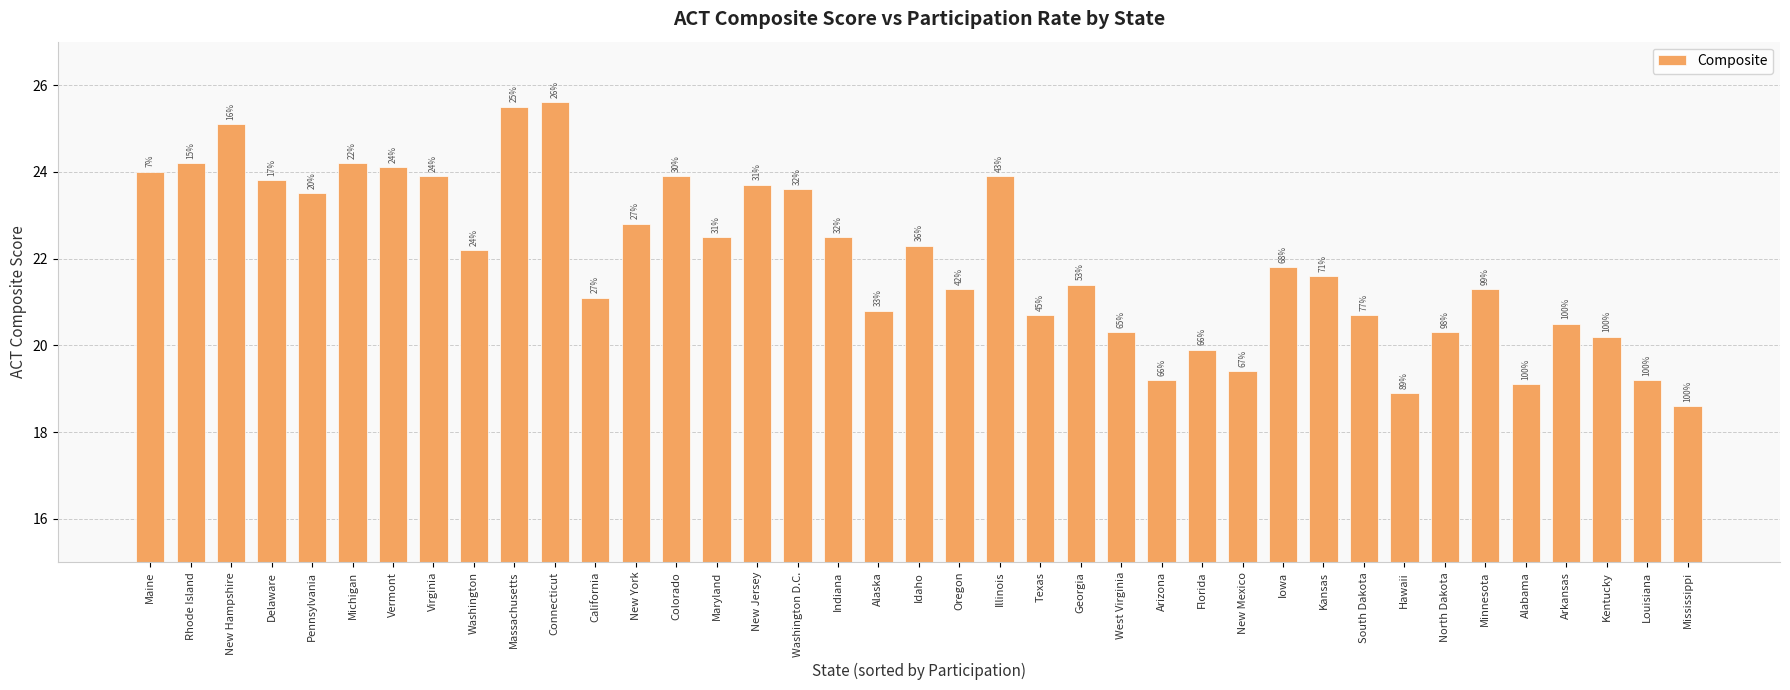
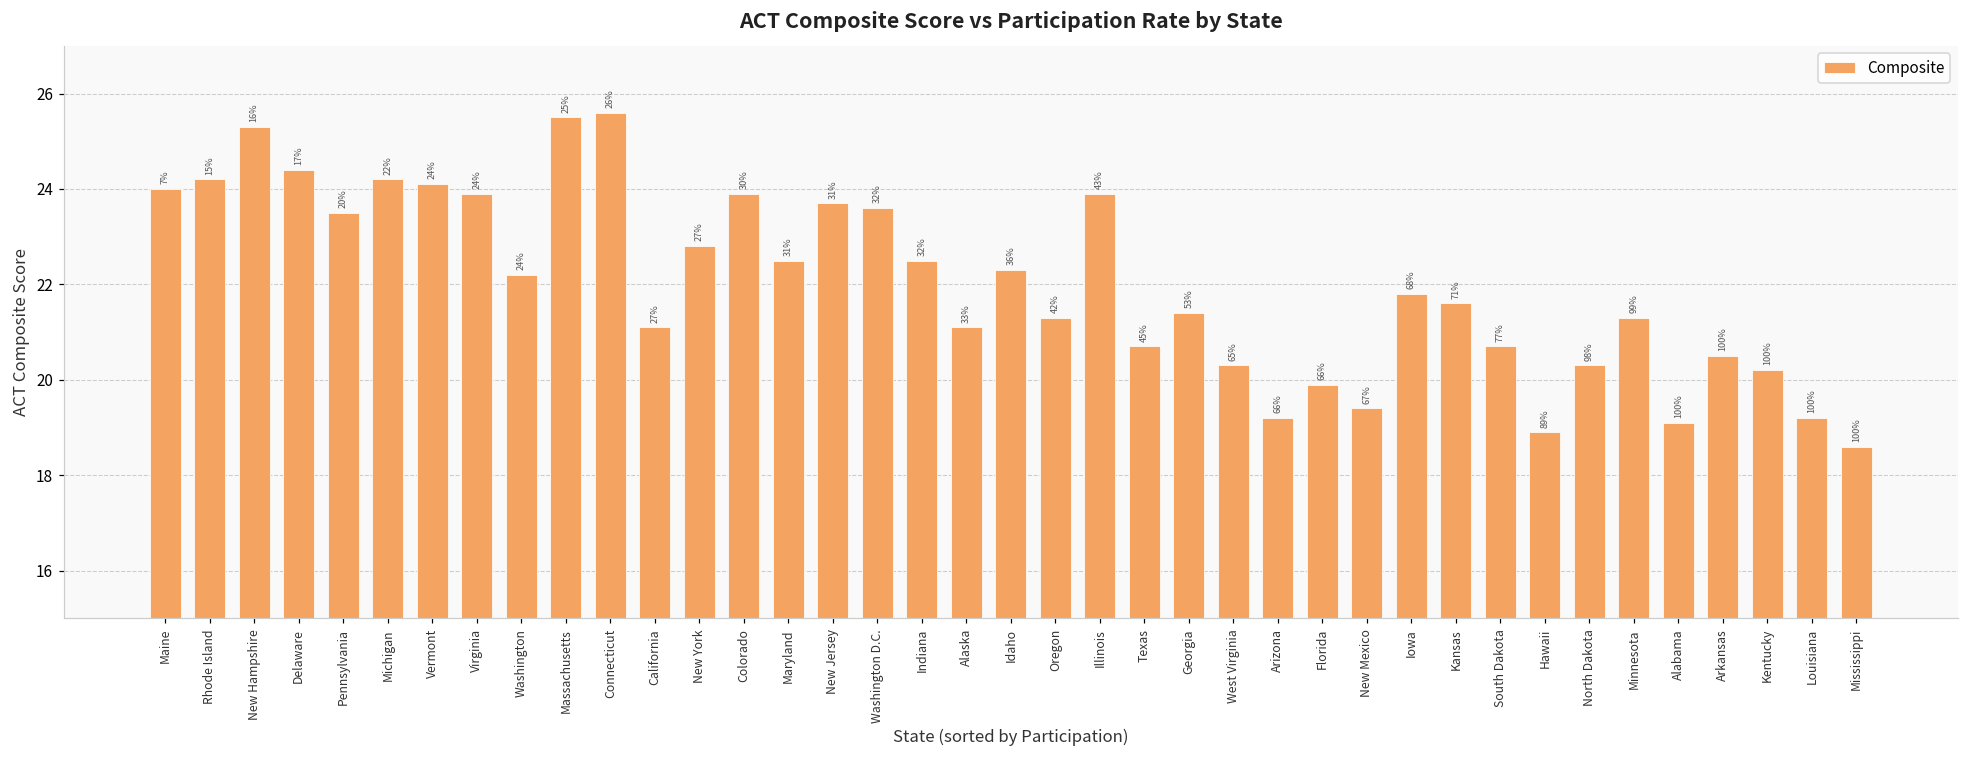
  {
-   "New Hampshire": 25.1,
-   "Delaware": 23.8,
-   "Alaska": 20.8
+   "New Hampshire": 25.3,
+   "Delaware": 24.4,
+   "Alaska": 21.1
  }
